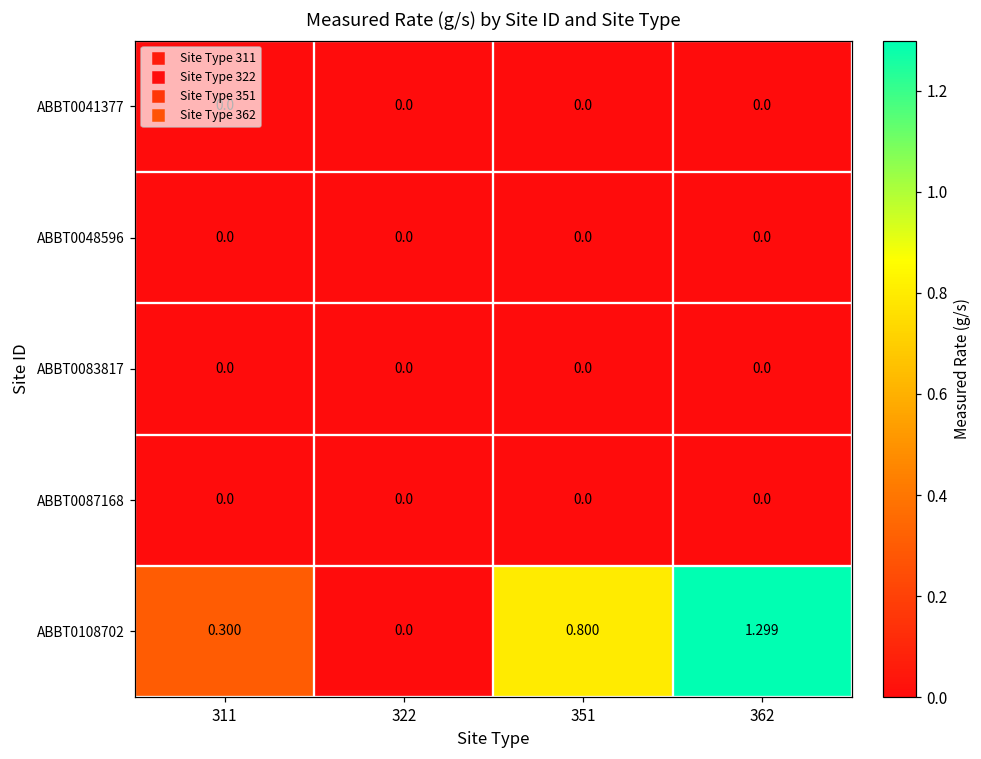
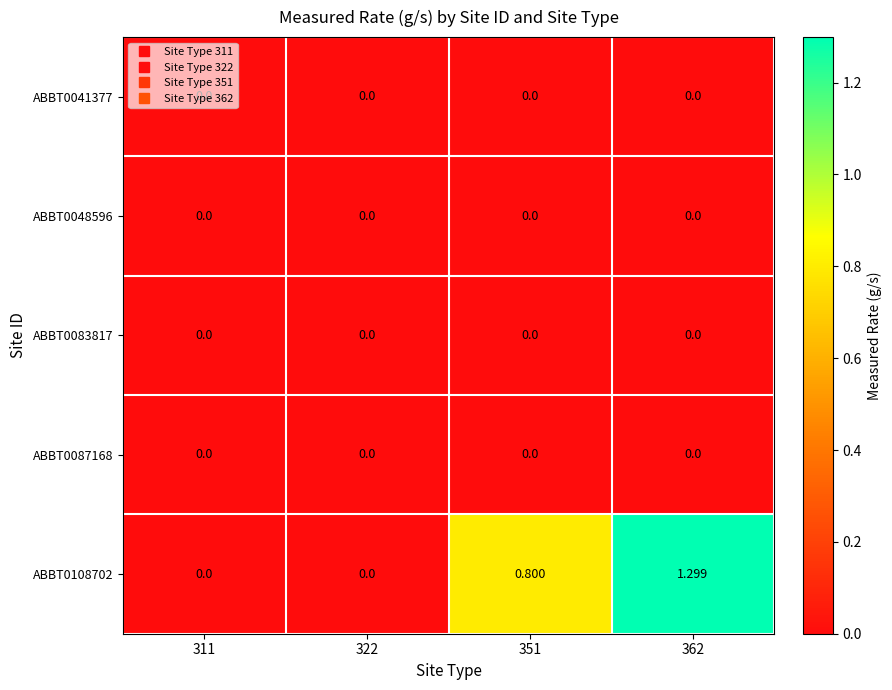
  {
    "ABBT0041377": {
      "322": 0.0,
      "351": 0.0,
      "362": 0.0
    },
    "ABBT0048596": {
      "311": 0.0,
      "322": 0.0,
      "351": 0.0,
      "362": 0.0
    },
    "ABBT0083817": {
      "311": 0.0,
      "322": 0.0,
      "351": 0.0,
      "362": 0.0
    },
    "ABBT0087168": {
      "311": 0.0,
      "322": 0.0,
      "351": 0.0,
      "362": 0.0
    },
    "ABBT0108702": {
-     "311": 0.300,
+     "311": 0.0,
      "322": 0.0,
      "351": 0.800,
      "362": 1.299
    }
  }
